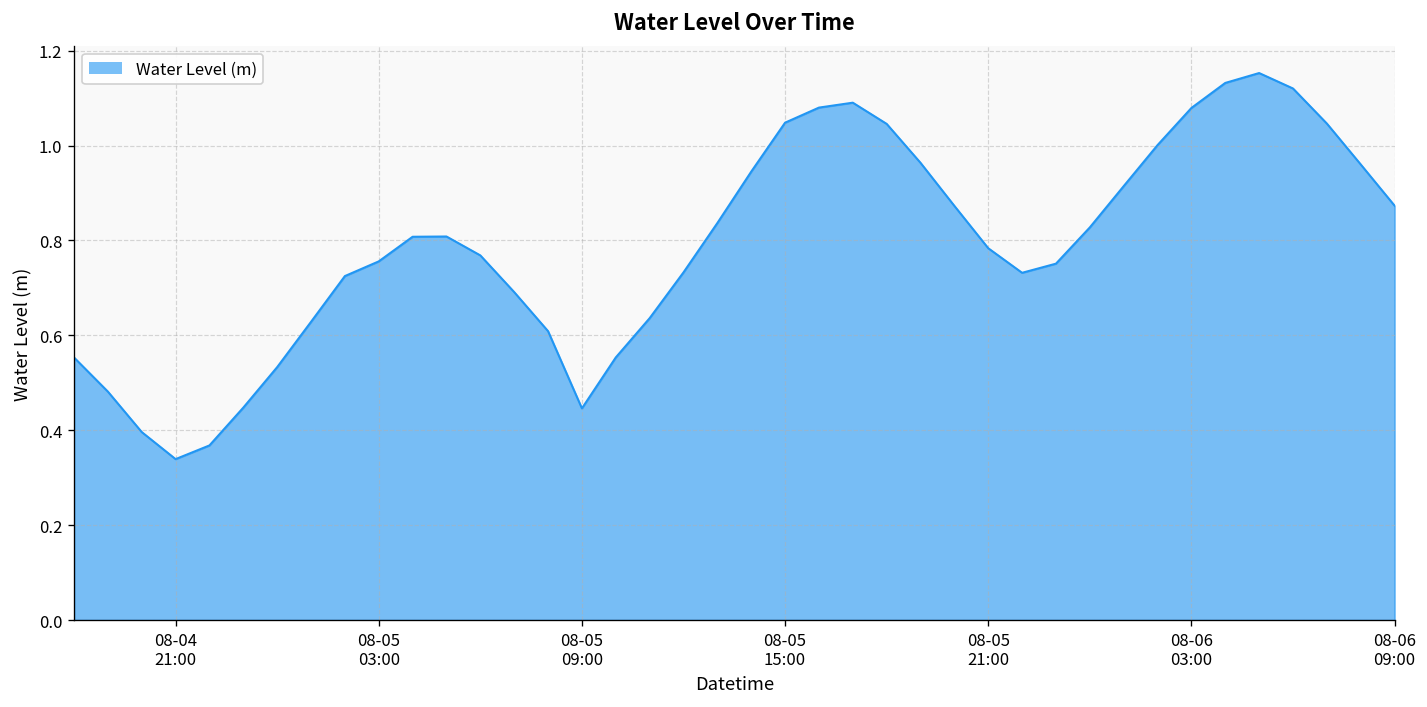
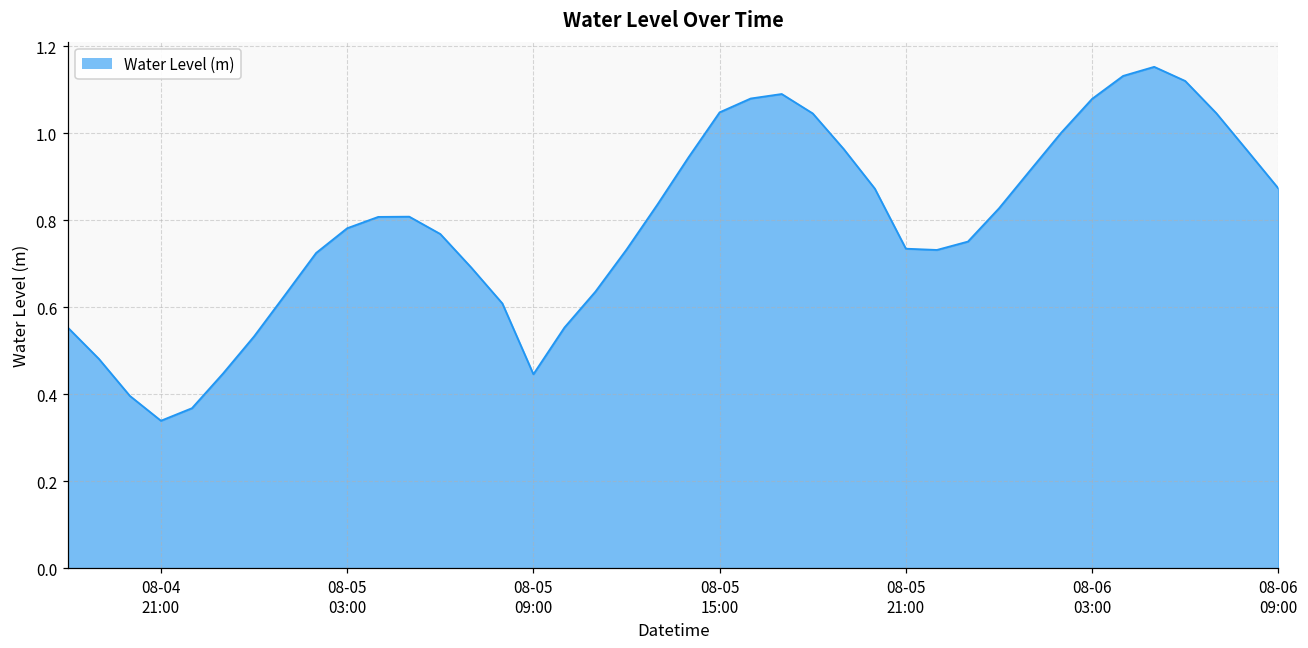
  {
    "08-04 21:00": 0.34,
-   "08-05 03:00": 0.76,
+   "08-05 03:00": 0.78,
    "08-05 09:00": 0.45,
    "08-05 15:00": 1.05,
-   "08-05 21:00": 0.78,
+   "08-05 21:00": 0.73,
    "08-06 03:00": 1.08,
    "08-06 09:00": 0.87
  }
